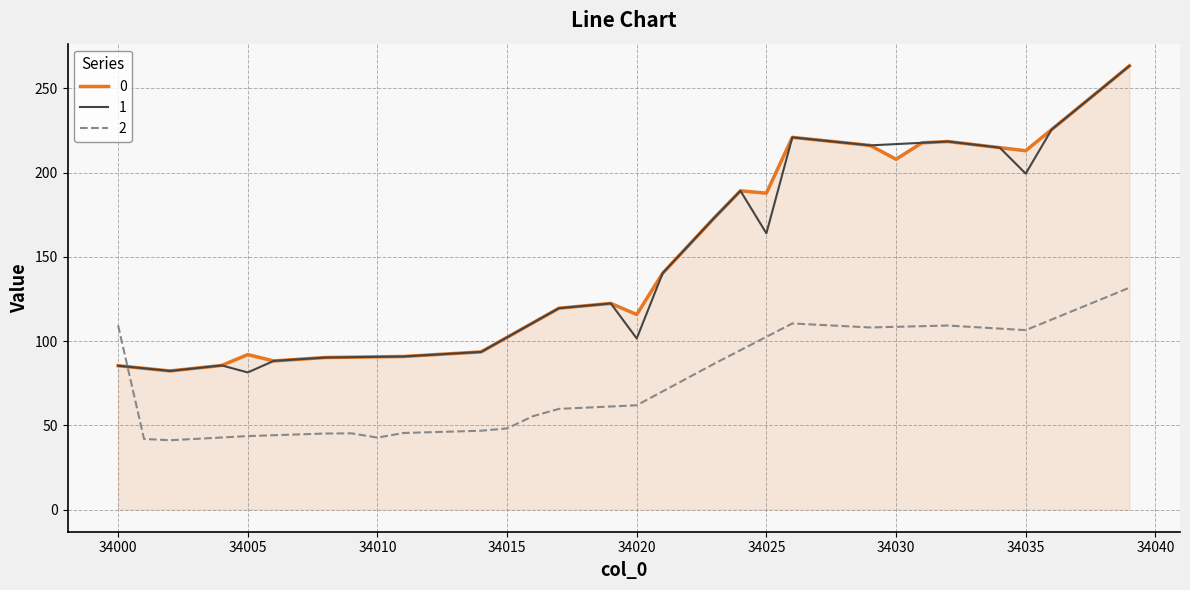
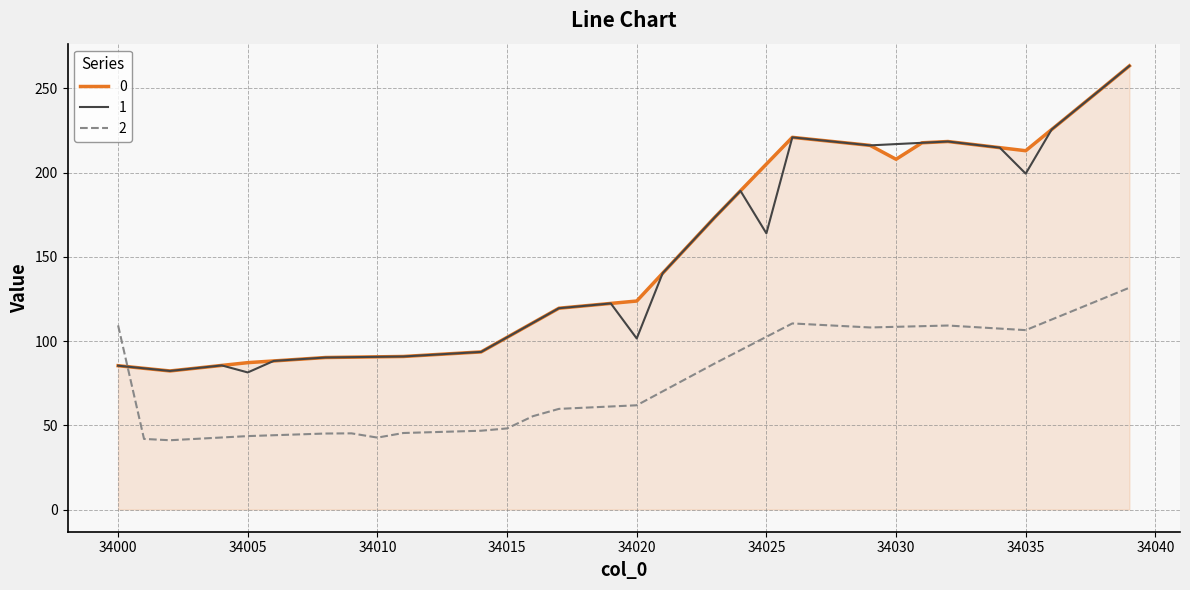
  {
    "0": {
-     "34005": 92,
-     "34020": 116,
-     "34025": 188,
+     "34005": 87,
+     "34020": 124,
+     "34025": 205,
      "34030": 208,
      "34035": 213
    },
    "1": {
      "34005": 81,
      "34020": 102,
      "34025": 164,
      "34030": 217,
      "34035": 199
    },
    "2": {
      "34000": 109,
      "34005": 44,
      "34010": 43,
      "34015": 48,
      "34020": 62,
      "34025": 103,
      "34030": 108,
      "34035": 106
    }
  }
